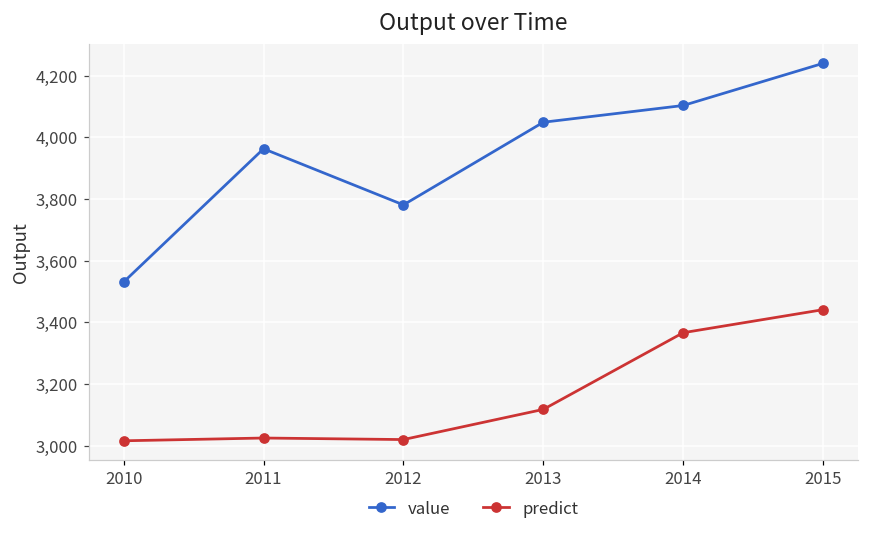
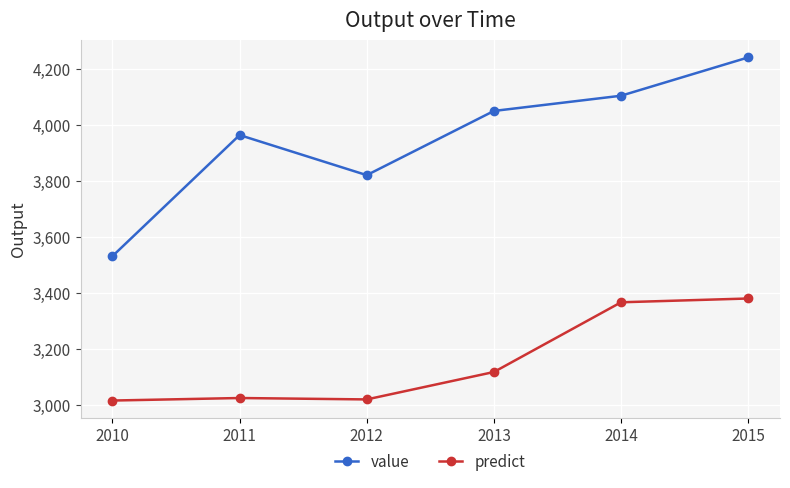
  {
    "value": {
      "2010": "3,530",
      "2011": "3,960",
-     "2012": "3,780",
+     "2012": "3,820",
      "2013": "4,050",
      "2014": "4,100",
      "2015": "4,240"
    },
    "predict": {
      "2010": "3,020",
      "2011": "3,030",
      "2012": "3,020",
      "2013": "3,120",
      "2014": "3,370",
-     "2015": "3,440"
+     "2015": "3,380"
    }
  }
